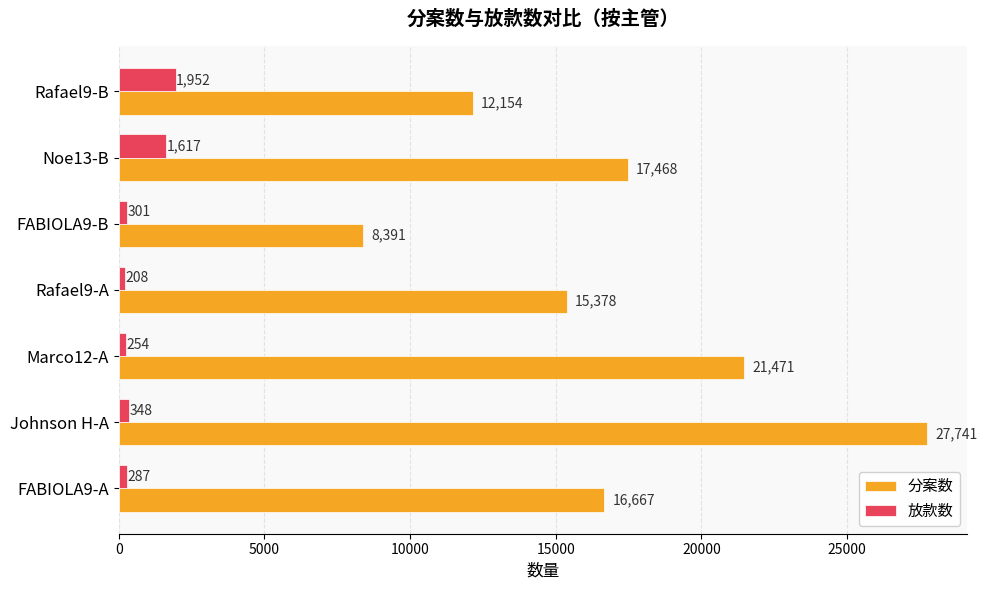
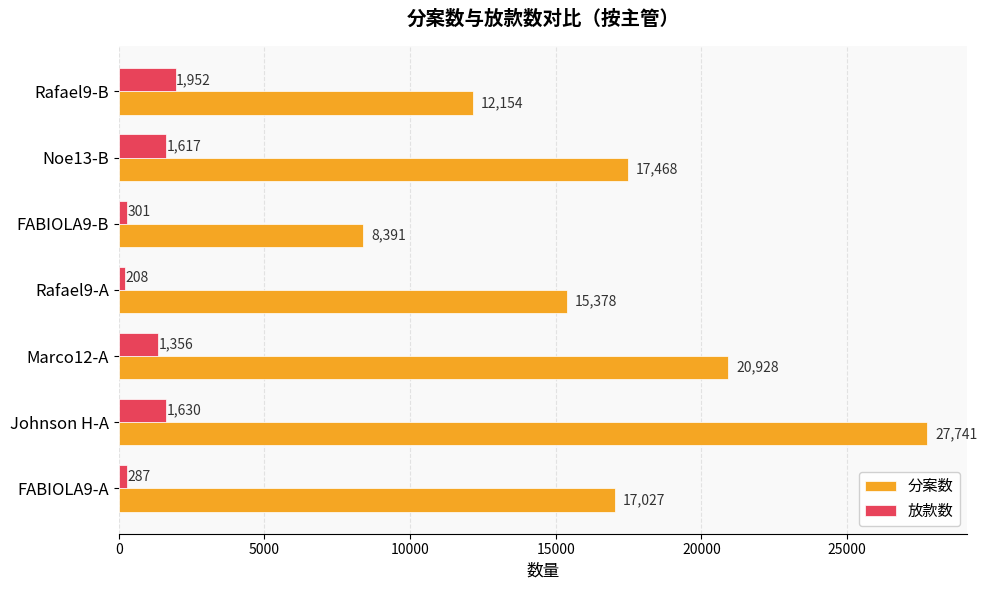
  {
    "分案数": {
      "Rafael9-B": "12,154",
      "Noe13-B": "17,468",
      "FABIOLA9-B": "8,391",
      "Rafael9-A": "15,378",
-     "Marco12-A": "21,471",
+     "Marco12-A": "20,928",
      "Johnson H-A": "27,741",
-     "FABIOLA9-A": "16,667"
+     "FABIOLA9-A": "17,027"
    },
    "放款数": {
      "Rafael9-B": "1,952",
      "Noe13-B": "1,617",
      "FABIOLA9-B": "301",
      "Rafael9-A": "208",
-     "Marco12-A": "254",
-     "Johnson H-A": "348",
+     "Marco12-A": "1,356",
+     "Johnson H-A": "1,630",
      "FABIOLA9-A": "287"
    }
  }
